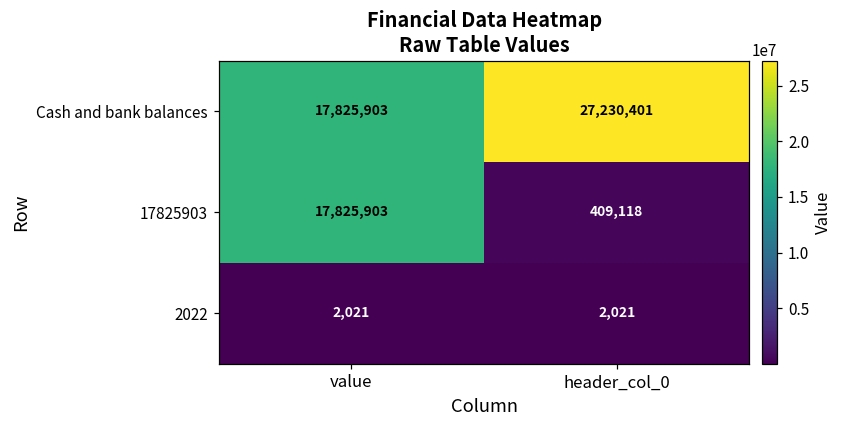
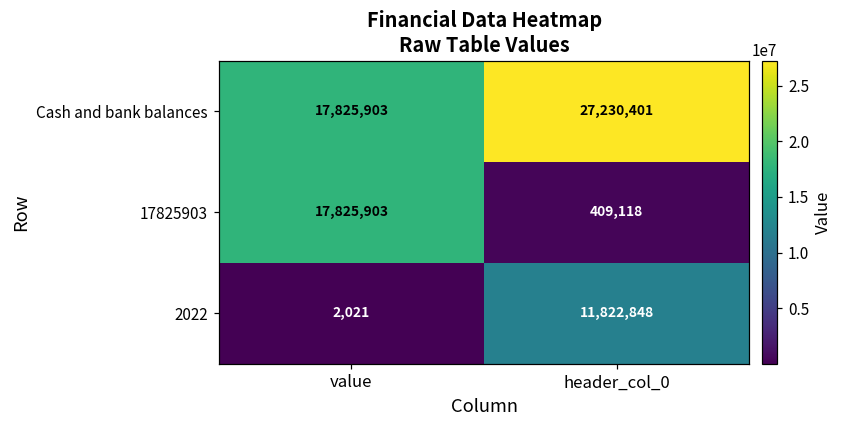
  {
    "Cash and bank balances": {
      "value": "17,825,903",
      "header_col_0": "27,230,401"
    },
    "17825903": {
      "value": "17,825,903",
      "header_col_0": "409,118"
    },
    "2022": {
      "value": "2,021",
-     "header_col_0": "2,021"
+     "header_col_0": "11,822,848"
    }
  }
